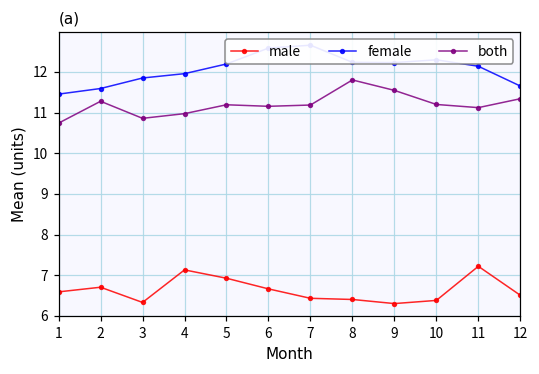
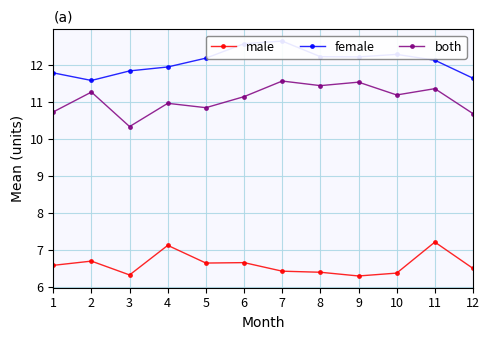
  {
    "male": {
      "1": 6.6,
      "2": 6.7,
      "3": 6.3,
      "4": 7.1,
-     "5": 6.9,
+     "5": 6.7,
      "6": 6.7,
      "7": 6.4,
      "8": 6.4,
      "9": 6.3,
      "10": 6.4,
      "11": 7.2,
      "12": 6.5
    },
    "female": {
-     "1": 11.5,
+     "1": 11.8,
      "2": 11.6,
      "3": 11.9,
      "4": 12.0,
      "11": 12.1,
      "12": 11.7
    },
    "both": {
      "1": 10.7,
      "2": 11.3,
-     "3": 10.9,
+     "3": 10.3,
      "4": 11.0,
-     "5": 11.2,
+     "5": 10.9,
      "6": 11.2,
-     "7": 11.2,
-     "8": 11.8,
+     "7": 11.6,
+     "8": 11.5,
      "9": 11.5,
      "10": 11.2,
-     "11": 11.1,
-     "12": 11.3
+     "11": 11.4,
+     "12": 10.7
    }
  }
